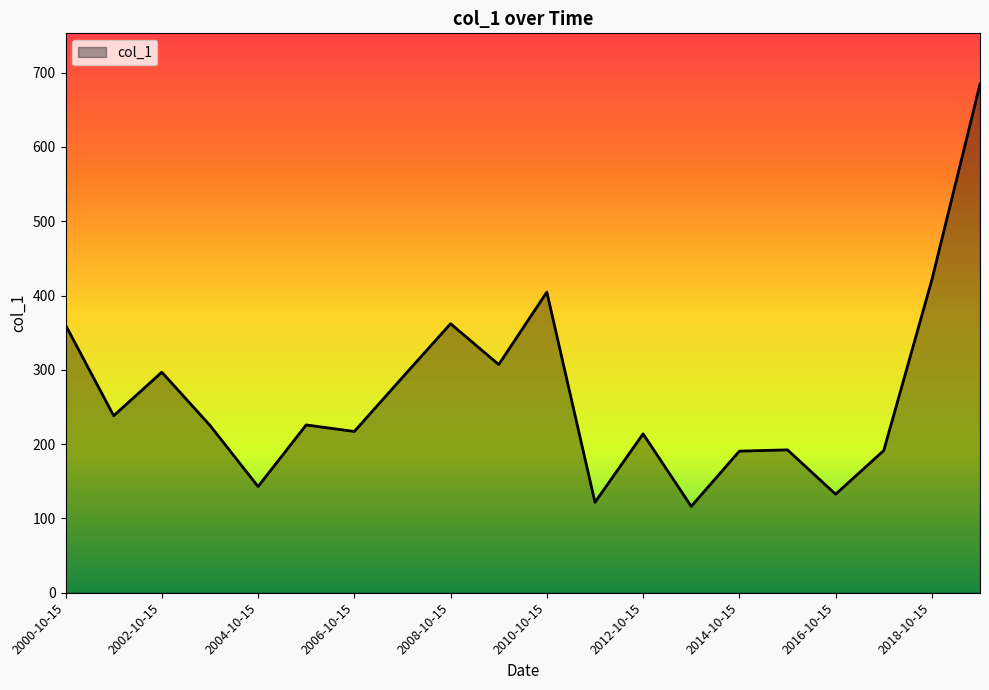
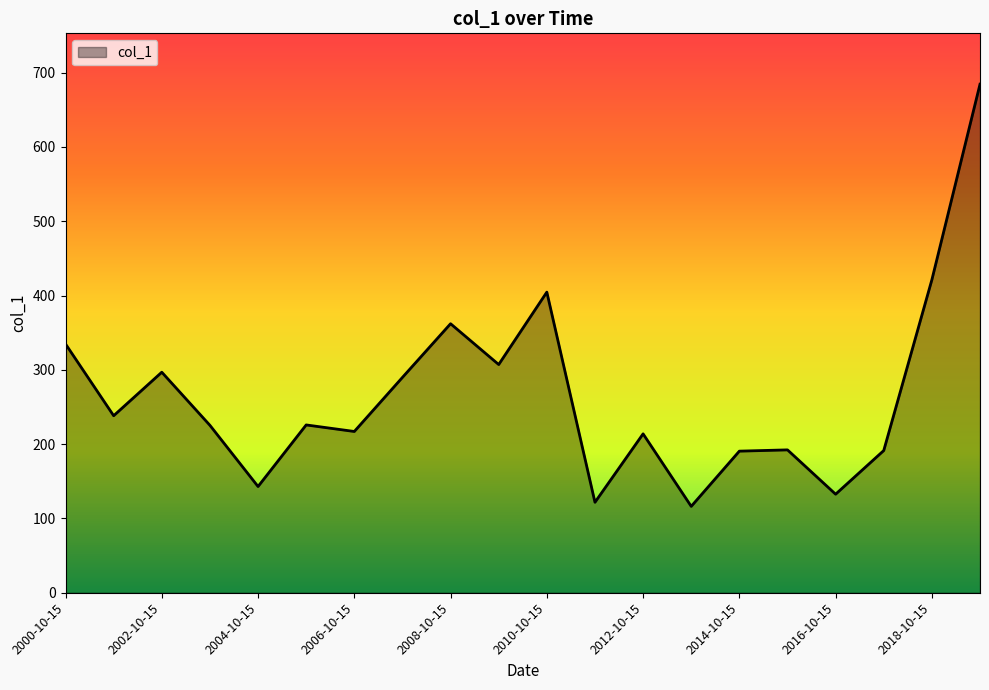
  {
-   "2000-10-15": 360,
+   "2000-10-15": 330,
    "2002-10-15": 300,
    "2004-10-15": 140,
    "2006-10-15": 220,
    "2008-10-15": 360,
    "2010-10-15": 400,
    "2012-10-15": 210,
    "2014-10-15": 190,
    "2016-10-15": 130,
    "2018-10-15": 420
  }
